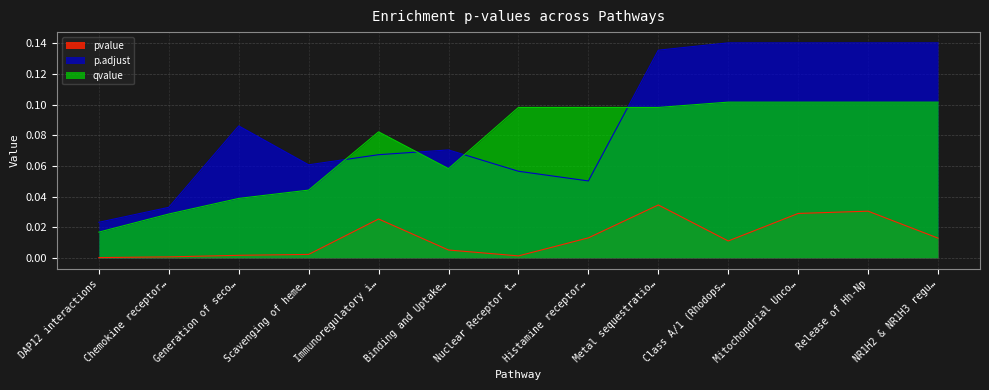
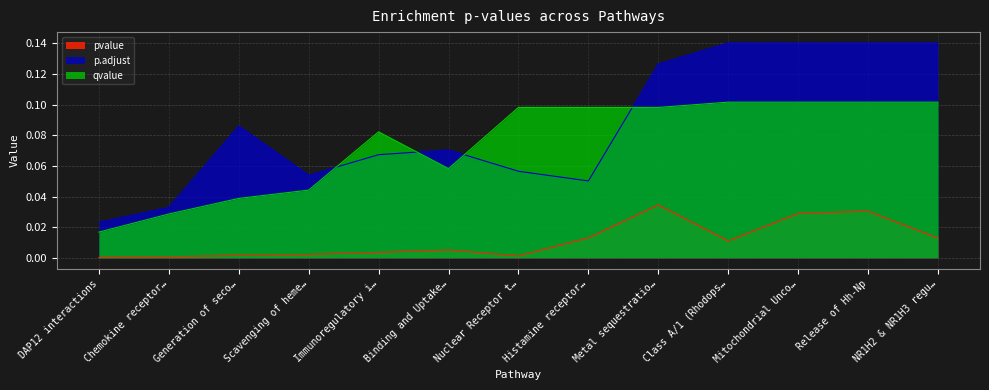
  {
    "pvalue": {
      "DAP12 interactions": 0.000,
      "Chemokine receptor…": 0.001,
      "Generation of seco…": 0.002,
      "Scavenging of heme…": 0.002,
-     "Immunoregulatory i…": 0.025,
+     "Immunoregulatory i…": 0.004,
      "Binding and Uptake…": 0.005,
      "Nuclear Receptor t…": 0.001,
      "Histamine receptor…": 0.013,
      "Metal sequestratio…": 0.035,
      "Class A/1 (Rhodops…": 0.011,
      "Mitochondrial Unco…": 0.029,
      "Release of Hh-Np": 0.031,
      "NR1H2 & NR1H3 regu…": 0.013
    },
    "p.adjust": {
      "DAP12 interactions": 0.023,
      "Chemokine receptor…": 0.033,
      "Generation of seco…": 0.086,
-     "Scavenging of heme…": 0.061,
+     "Scavenging of heme…": 0.054,
      "Immunoregulatory i…": 0.067,
      "Binding and Uptake…": 0.070,
      "Nuclear Receptor t…": 0.057,
      "Histamine receptor…": 0.050,
-     "Metal sequestratio…": 0.136,
+     "Metal sequestratio…": 0.127,
      "Class A/1 (Rhodops…": 0.140,
      "Mitochondrial Unco…": 0.140,
      "Release of Hh-Np": 0.140,
      "NR1H2 & NR1H3 regu…": 0.140
    },
    "qvalue": {
      "DAP12 interactions": 0.017,
      "Chemokine receptor…": 0.029,
      "Generation of seco…": 0.039,
      "Scavenging of heme…": 0.044,
      "Immunoregulatory i…": 0.082,
      "Binding and Uptake…": 0.058,
      "Nuclear Receptor t…": 0.098,
      "Histamine receptor…": 0.098,
      "Metal sequestratio…": 0.098,
      "Class A/1 (Rhodops…": 0.102,
      "Mitochondrial Unco…": 0.102,
      "Release of Hh-Np": 0.102,
      "NR1H2 & NR1H3 regu…": 0.102
    }
  }
